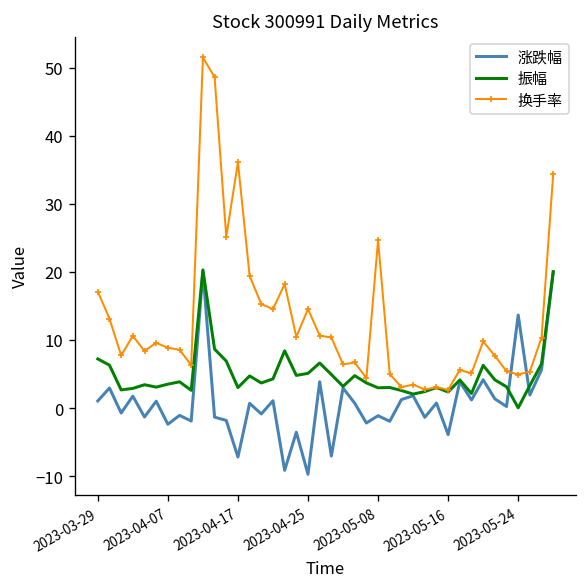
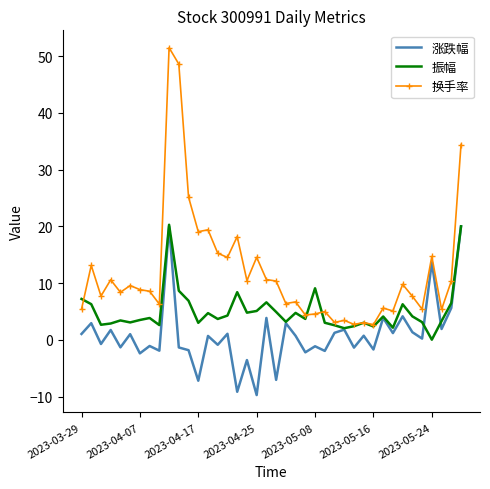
  {
    "涨跌幅": {
      "2023-03-29": 1,
      "2023-04-07": -2,
      "2023-04-17": -7,
      "2023-04-25": -10,
      "2023-05-08": -1,
-     "2023-05-16": -4,
+     "2023-05-16": -2,
      "2023-05-24": 14
    },
    "振幅": {
      "2023-03-29": 7,
      "2023-04-07": 4,
      "2023-04-17": 3,
      "2023-04-25": 5,
-     "2023-05-08": 3,
+     "2023-05-08": 9,
      "2023-05-24": 0
    },
    "换手率": {
-     "2023-03-29": 17,
+     "2023-03-29": 5,
      "2023-04-07": 9,
-     "2023-04-17": 36,
+     "2023-04-17": 19,
      "2023-04-25": 15,
-     "2023-05-08": 25,
-     "2023-05-24": 5
+     "2023-05-08": 5,
+     "2023-05-24": 15
    }
  }
